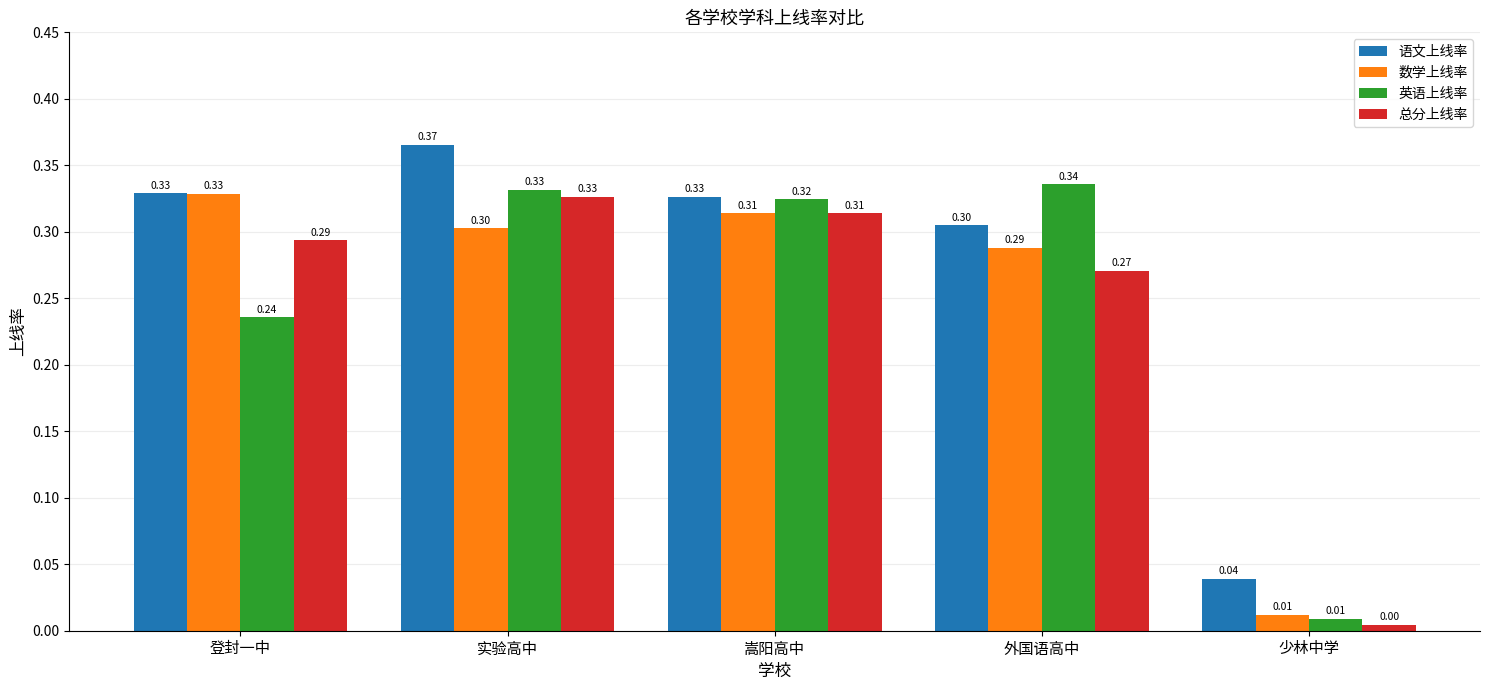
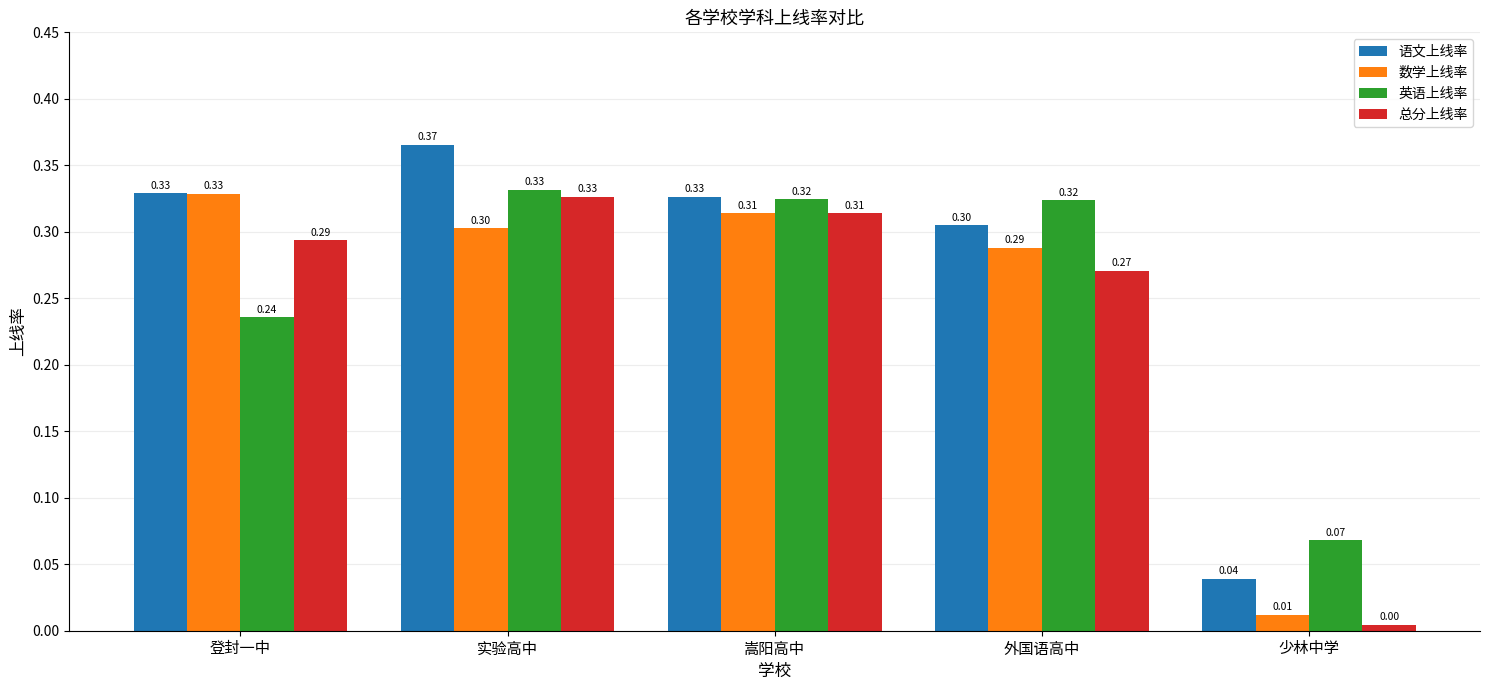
  {
    "语文上线率": {
      "登封一中": 0.33,
      "实验高中": 0.37,
      "嵩阳高中": 0.33,
      "外国语高中": 0.30,
      "少林中学": 0.04
    },
    "数学上线率": {
      "登封一中": 0.33,
      "实验高中": 0.30,
      "嵩阳高中": 0.31,
      "外国语高中": 0.29,
      "少林中学": 0.01
    },
    "英语上线率": {
      "登封一中": 0.24,
      "实验高中": 0.33,
      "嵩阳高中": 0.32,
-     "外国语高中": 0.34,
-     "少林中学": 0.01
+     "外国语高中": 0.32,
+     "少林中学": 0.07
    },
    "总分上线率": {
      "登封一中": 0.29,
      "实验高中": 0.33,
      "嵩阳高中": 0.31,
      "外国语高中": 0.27,
      "少林中学": 0.00
    }
  }
